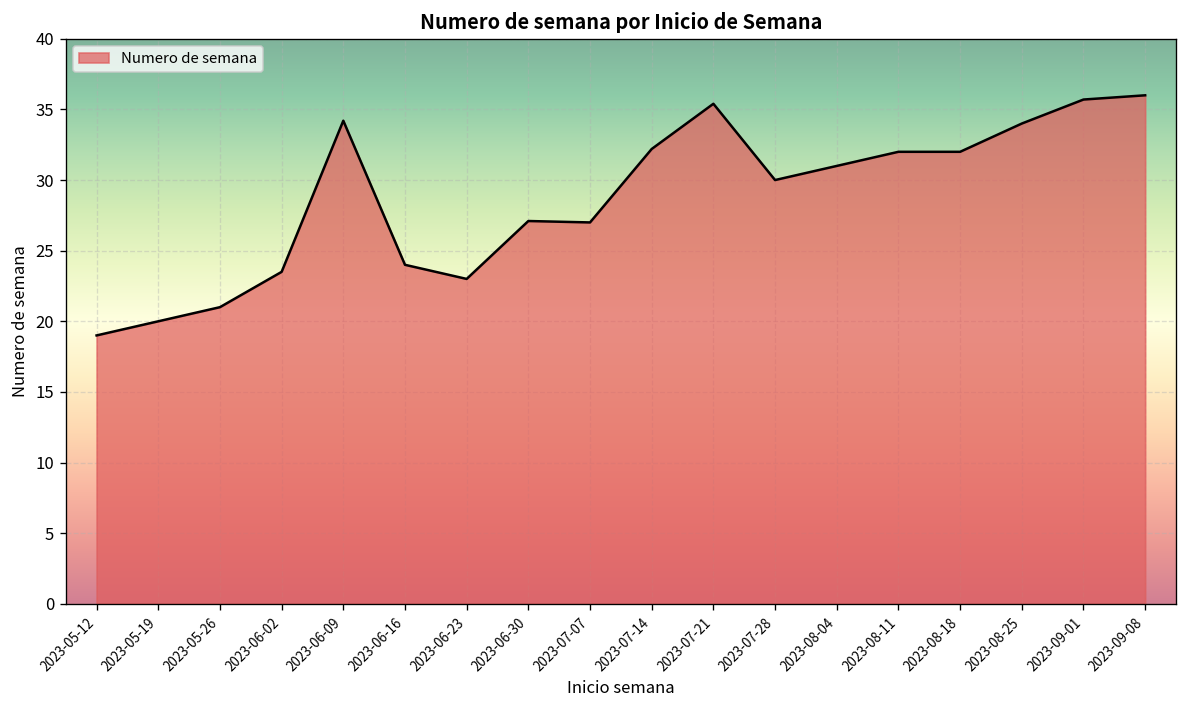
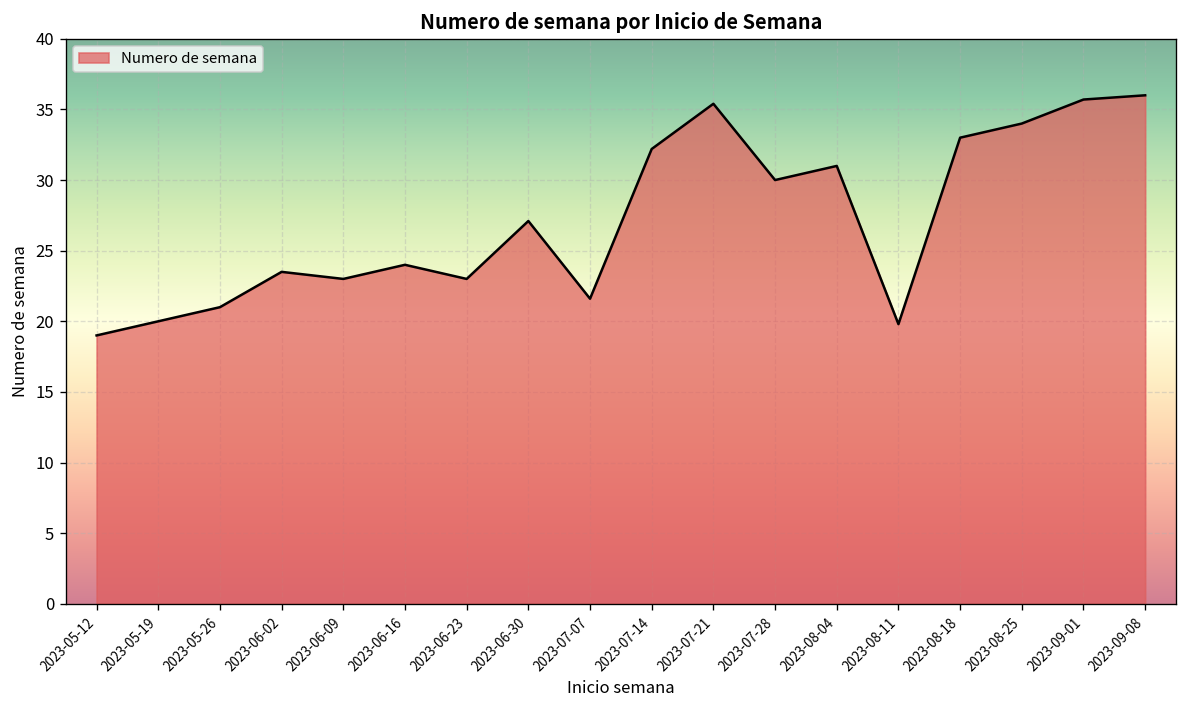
  {
    "2023-05-12": 19.0,
    "2023-05-19": 20.0,
    "2023-05-26": 21.0,
    "2023-06-02": 23.5,
-   "2023-06-09": 34.2,
+   "2023-06-09": 23.0,
    "2023-06-16": 24.0,
    "2023-06-23": 23.0,
    "2023-06-30": 27.1,
-   "2023-07-07": 27.0,
+   "2023-07-07": 21.6,
    "2023-07-14": 32.2,
    "2023-07-21": 35.4,
    "2023-07-28": 30.0,
    "2023-08-04": 31.0,
-   "2023-08-11": 32.0,
-   "2023-08-18": 32,
+   "2023-08-11": 19.8,
+   "2023-08-18": 33,
    "2023-08-25": 34.0,
    "2023-09-01": 35.7,
    "2023-09-08": 36.0
  }
